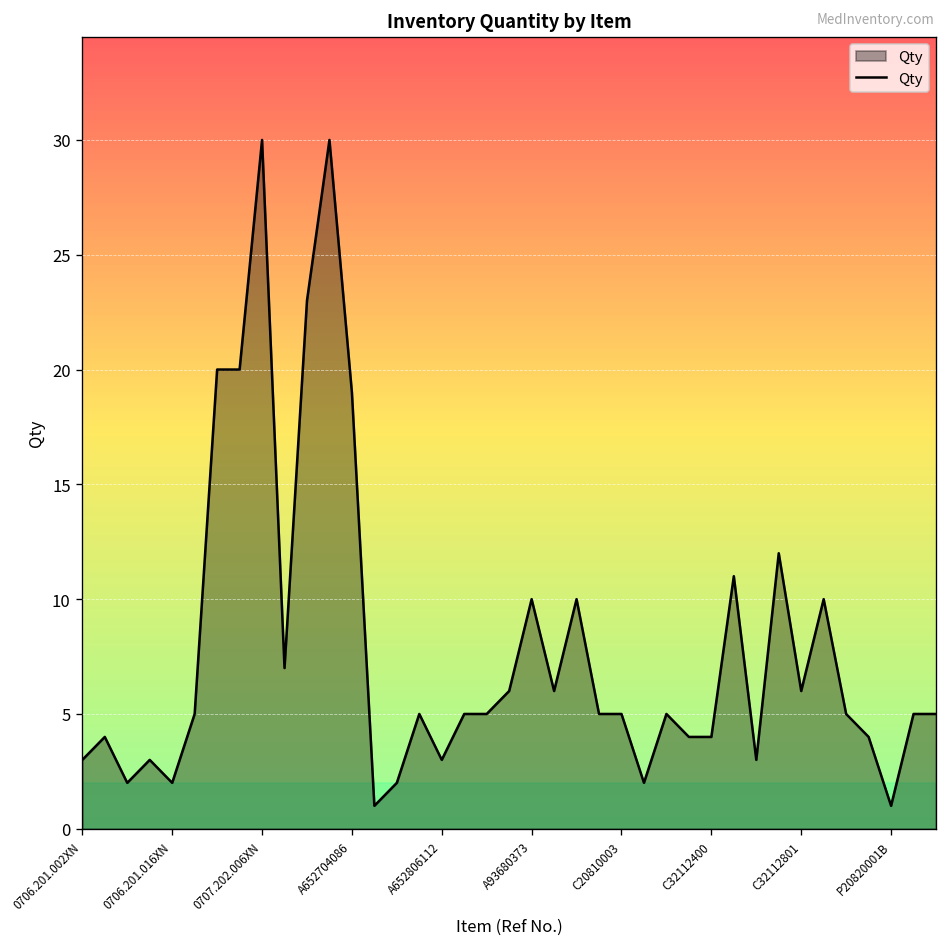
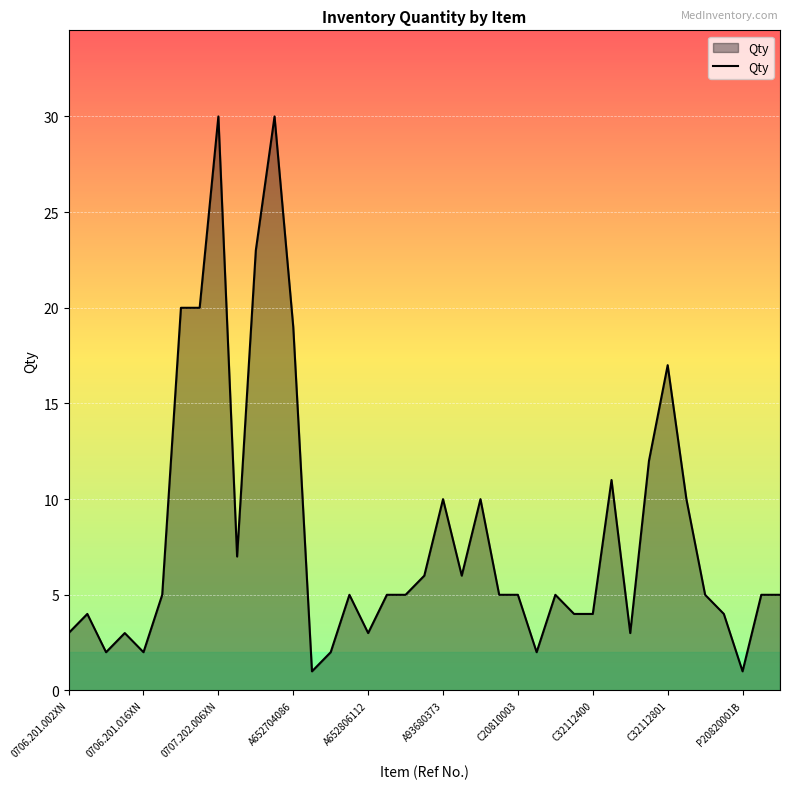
  {
    "0706.201.002XN": 3,
    "0707.202.006XN": 30,
    "A652704086": 19,
    "A652806112": 3,
    "A93680373": 10,
    "C20810003": 5,
-   "C32112801": 6
+   "C32112801": 17
  }
